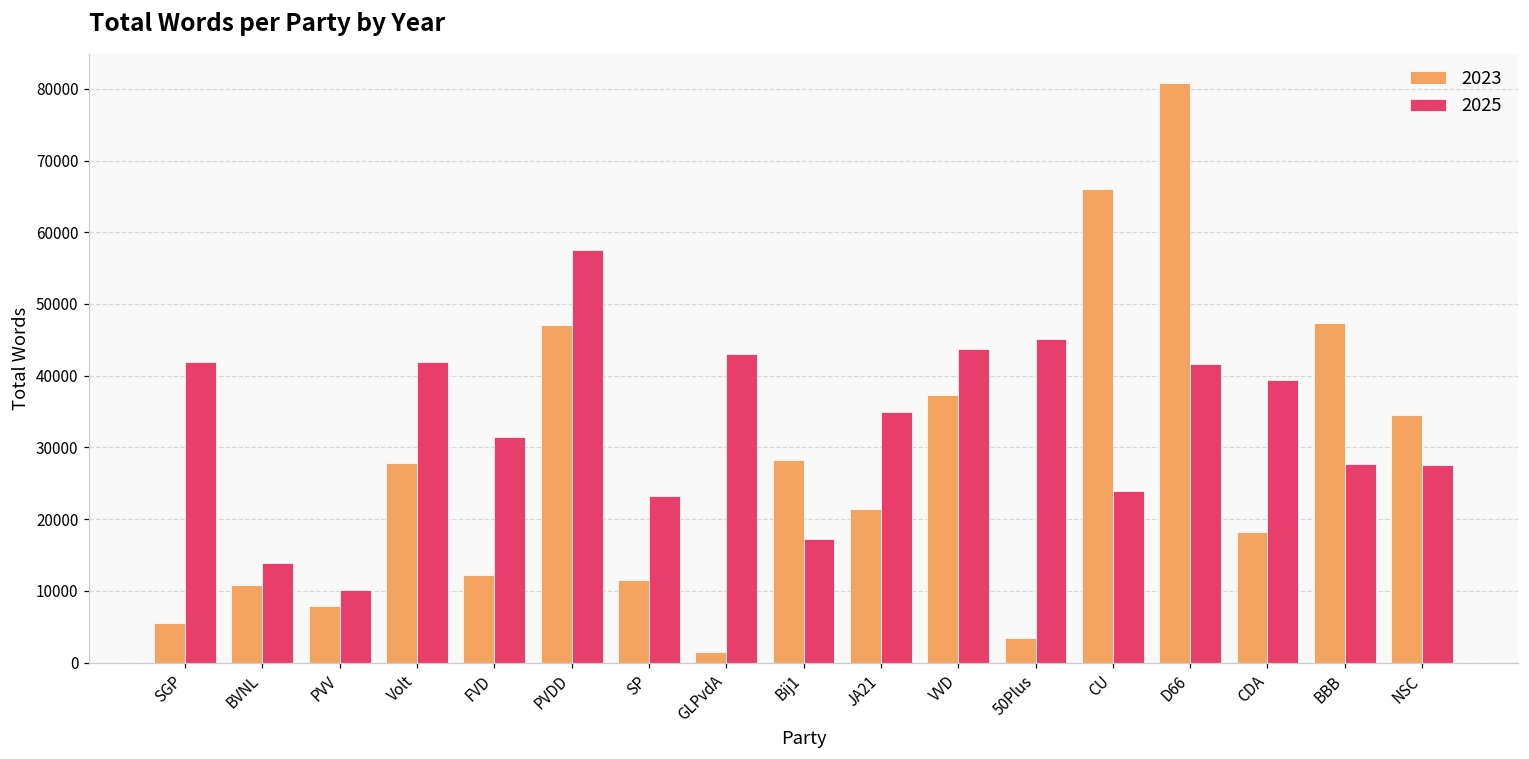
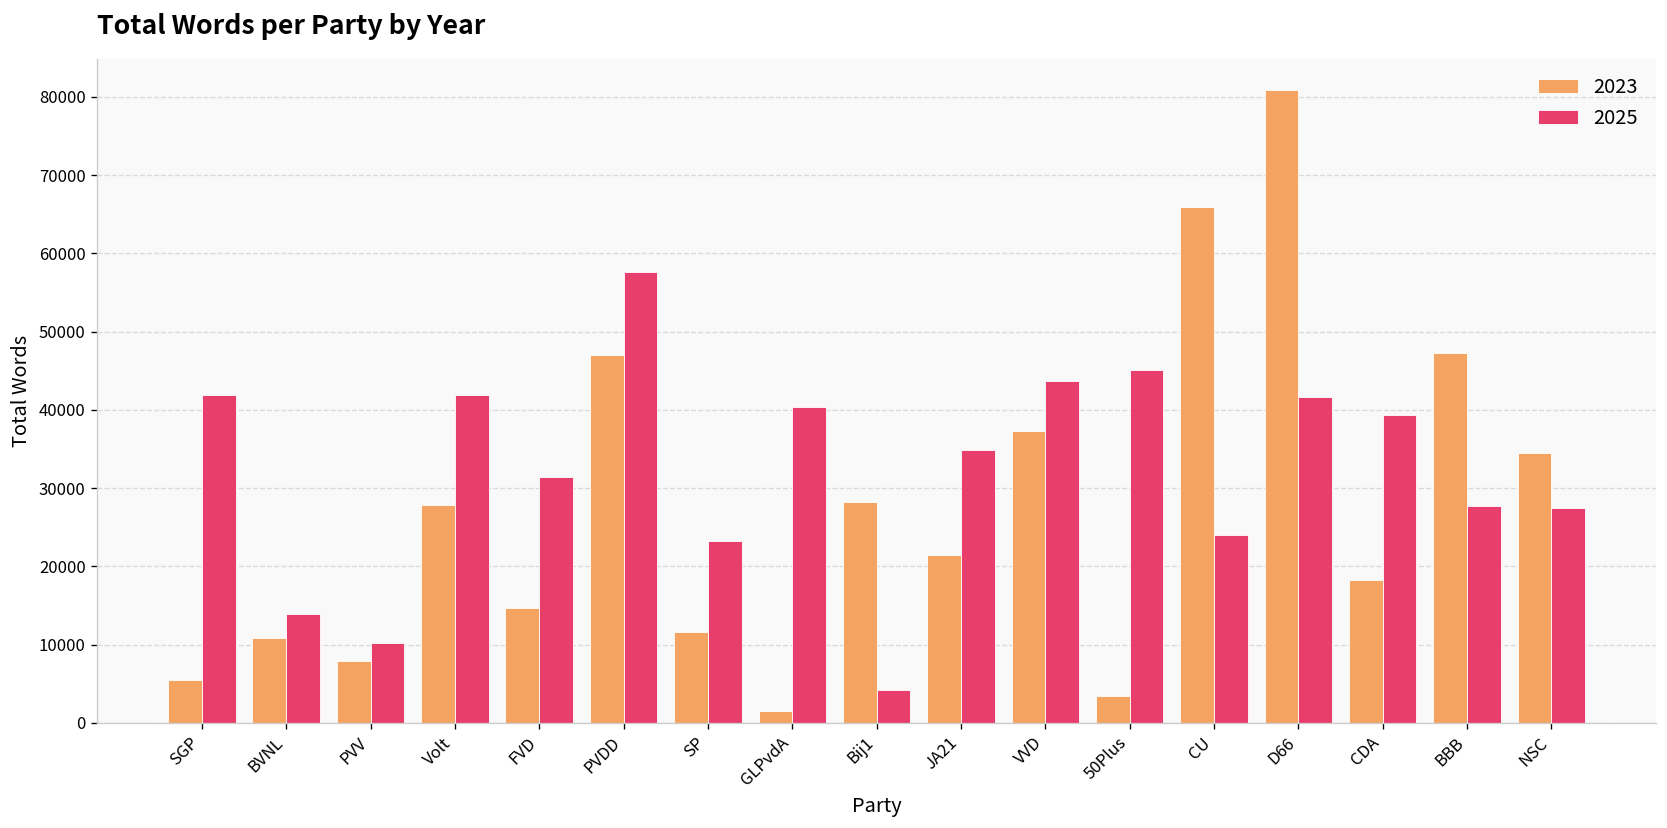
  {
    "2023": {
      "SGP": 5000,
      "BVNL": 11000,
      "PVV": 8000,
      "Volt": 28000,
-     "FVD": 12000,
+     "FVD": 15000,
      "PVDD": 47000,
      "SP": 12000,
      "GLPvdA": 2000,
      "Bij1": 28000,
      "JA21": 21000,
      "VVD": 37000,
      "50Plus": 3000,
      "CU": 66000,
      "D66": 81000,
      "CDA": 18000,
      "BBB": 47000,
      "NSC": 35000
    },
    "2025": {
      "SGP": 42000,
      "BVNL": 14000,
      "PVV": 10000,
      "Volt": 42000,
      "FVD": 31000,
      "PVDD": 58000,
      "SP": 23000,
-     "GLPvdA": 43000,
-     "Bij1": 17000,
+     "GLPvdA": 40000,
+     "Bij1": 4000,
      "JA21": 35000,
      "VVD": 44000,
      "50Plus": 45000,
      "CU": 24000,
      "D66": 42000,
      "CDA": 39000,
      "BBB": 28000,
      "NSC": 28000
    }
  }
